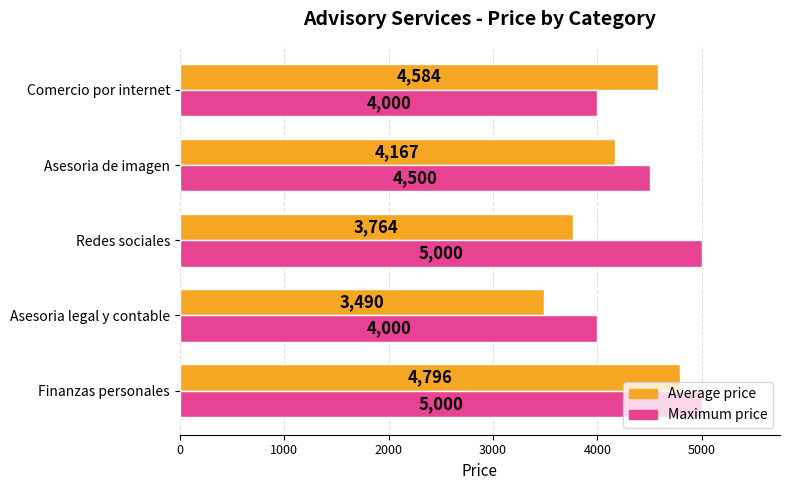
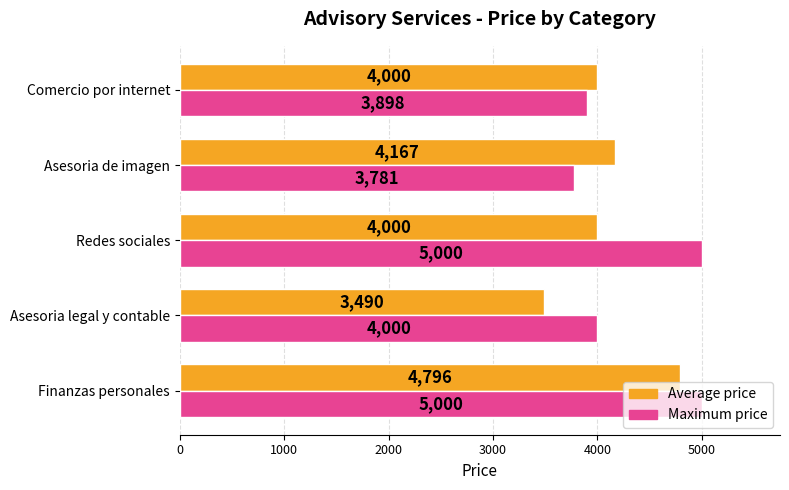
  {
    "Average price": {
-     "Comercio por internet": "4,584",
+     "Comercio por internet": "4,000",
      "Asesoria de imagen": "4,167",
-     "Redes sociales": "3,764",
+     "Redes sociales": "4,000",
      "Asesoria legal y contable": "3,490",
      "Finanzas personales": "4,796"
    },
    "Maximum price": {
-     "Comercio por internet": "4,000",
-     "Asesoria de imagen": "4,500",
+     "Comercio por internet": "3,898",
+     "Asesoria de imagen": "3,781",
      "Redes sociales": "5,000",
      "Asesoria legal y contable": "4,000"
    }
  }
